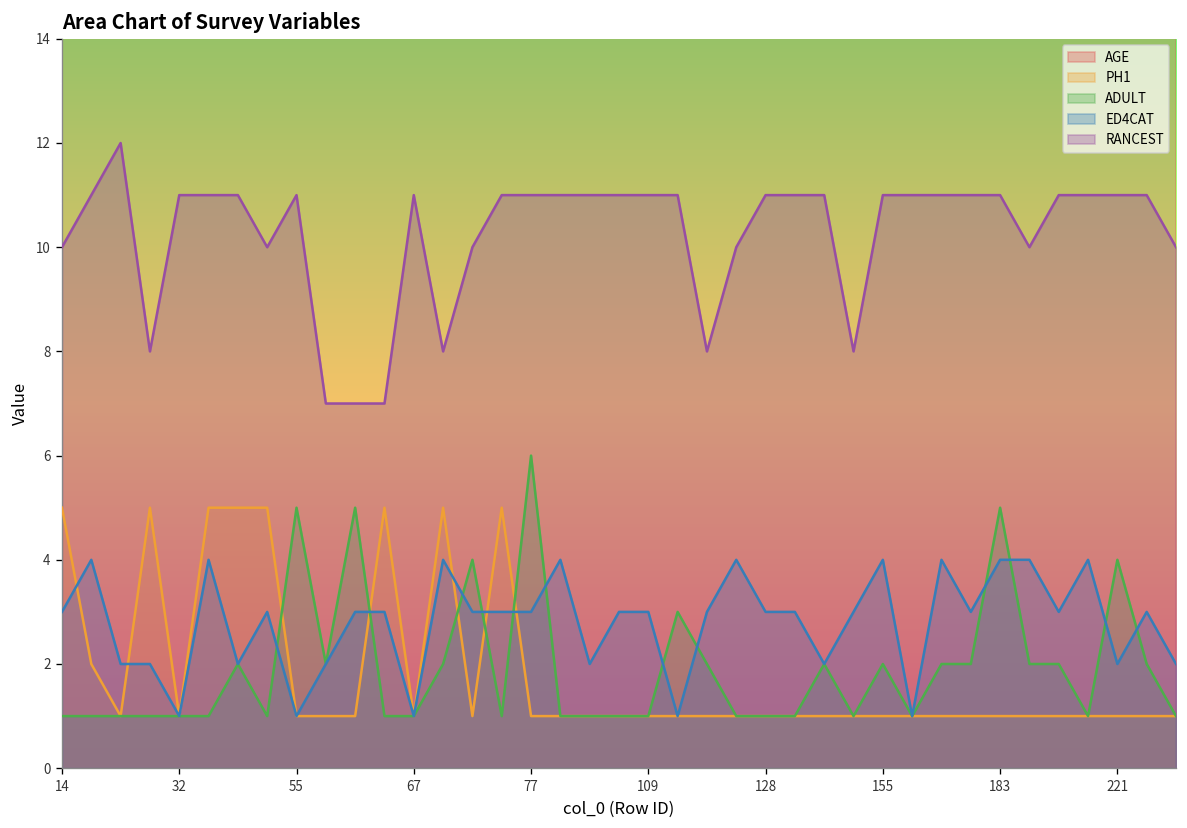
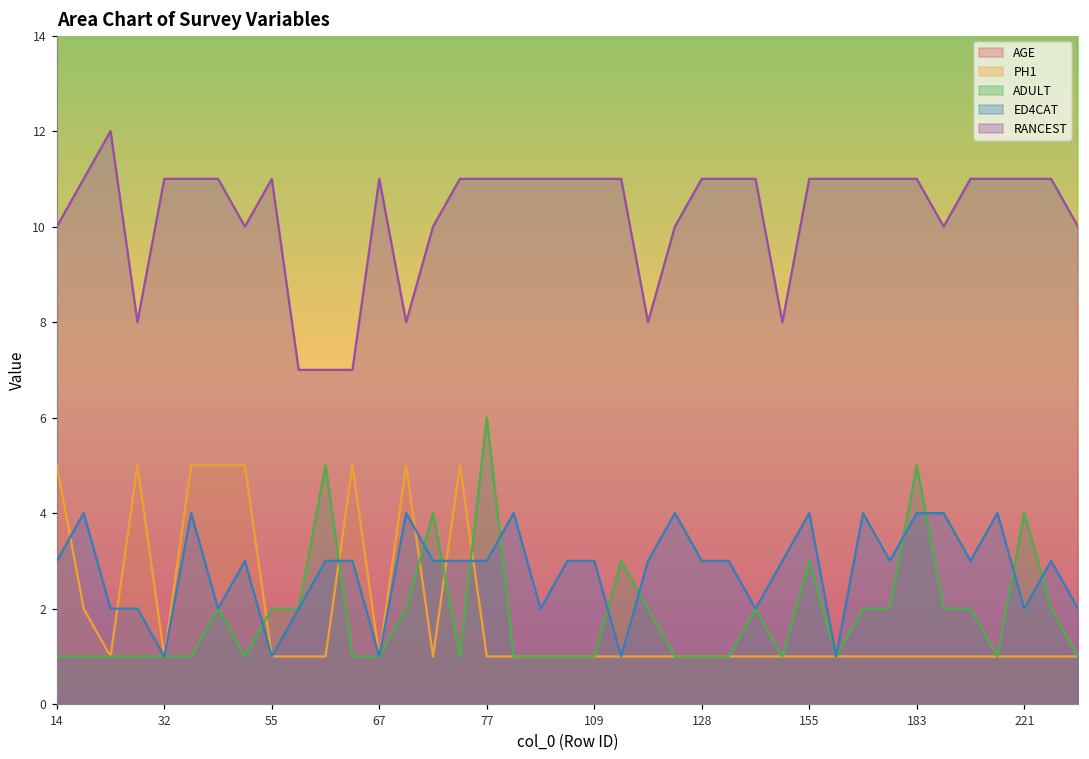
  {
    "ADULT": {
-     "55": 5,
+     "55": 2,
      "77": 6,
-     "155": 2,
+     "155": 3,
      "183": 5,
      "221": 4
    }
  }
